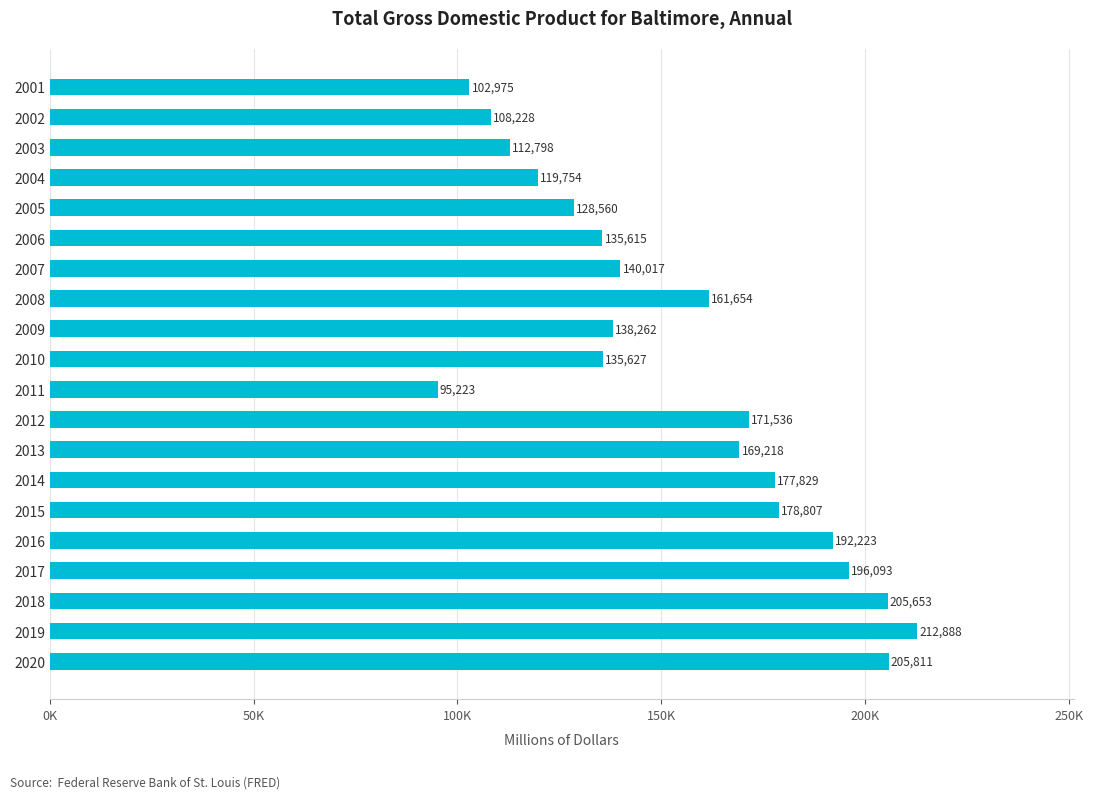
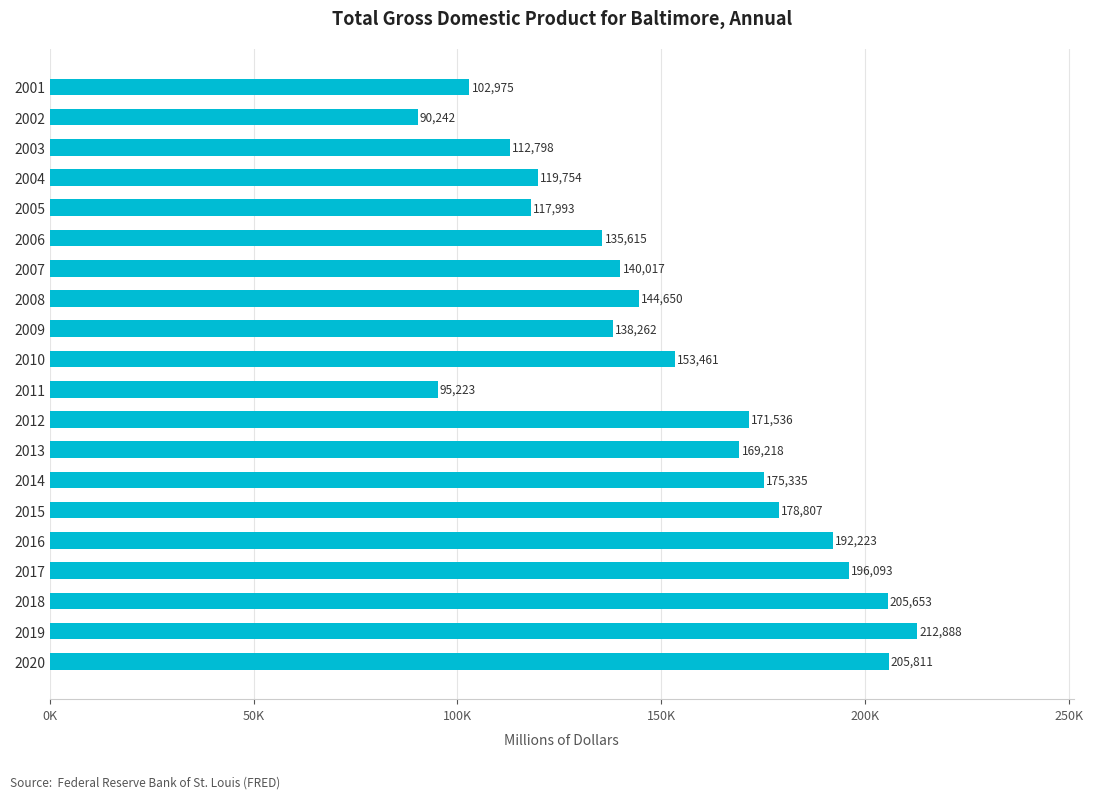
  {
    "2001": "102,975",
-   "2002": "108,228",
+   "2002": "90,242",
    "2003": "112,798",
    "2004": "119,754",
-   "2005": "128,560",
+   "2005": "117,993",
    "2006": "135,615",
    "2007": "140,017",
-   "2008": "161,654",
+   "2008": "144,650",
    "2009": "138,262",
-   "2010": "135,627",
+   "2010": "153,461",
    "2011": "95,223",
    "2012": "171,536",
    "2013": "169,218",
-   "2014": "177,829",
+   "2014": "175,335",
    "2015": "178,807",
    "2016": "192,223",
    "2017": "196,093",
    "2018": "205,653",
    "2019": "212,888",
    "2020": "205,811"
  }
